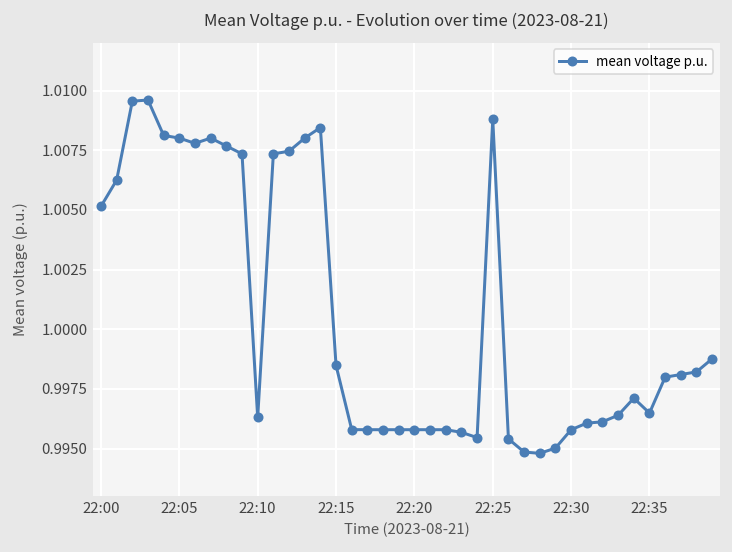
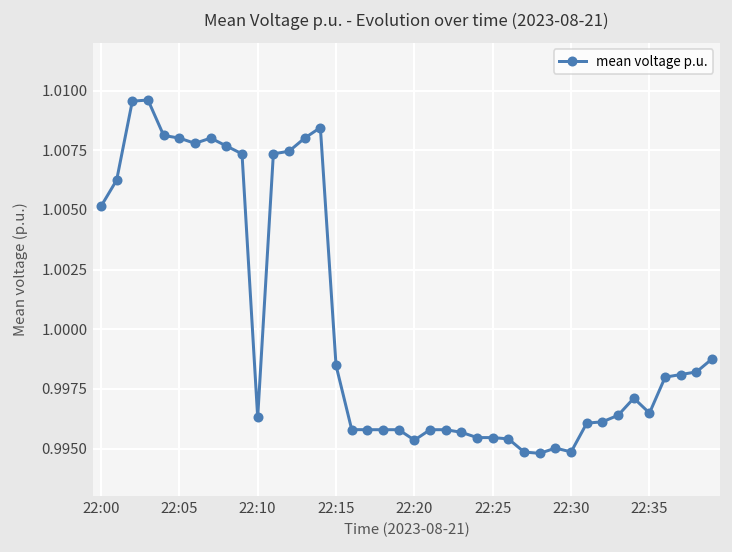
  {
    "22:00": 1.0051,
    "22:05": 1.0080,
    "22:10": 0.9963,
    "22:15": 0.9985,
-   "22:20": 0.9958,
-   "22:25": 1.0088,
-   "22:30": 0.9958,
+   "22:20": 0.9954,
+   "22:25": 0.9955,
+   "22:30": 0.9949,
    "22:35": 0.9965
  }
